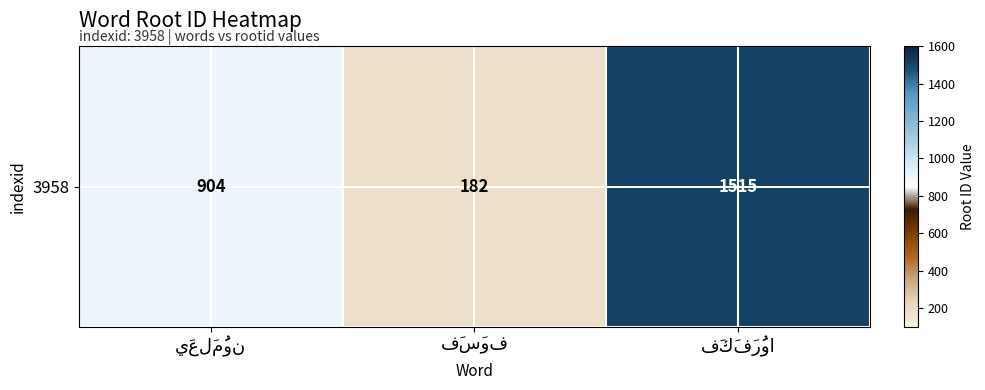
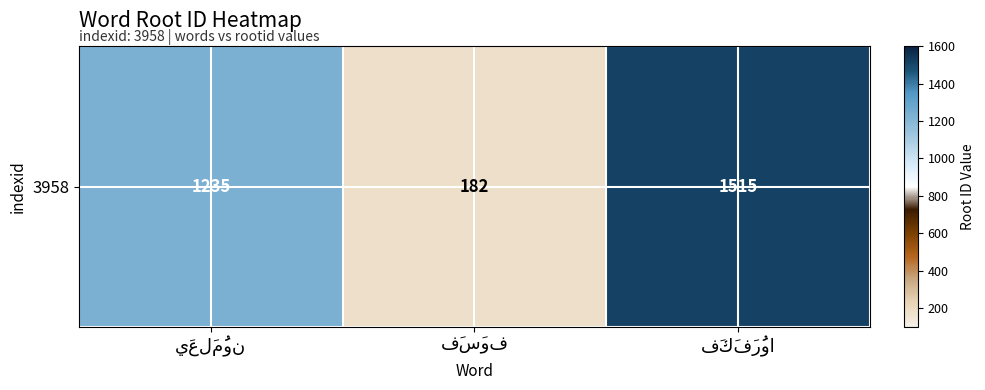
  {
    "3958": {
-     "يَعلَمُون": 904,
+     "يَعلَمُون": 1235,
      "فَسَوف": 182,
      "فَكَفَرُوا": 1515
    }
  }
